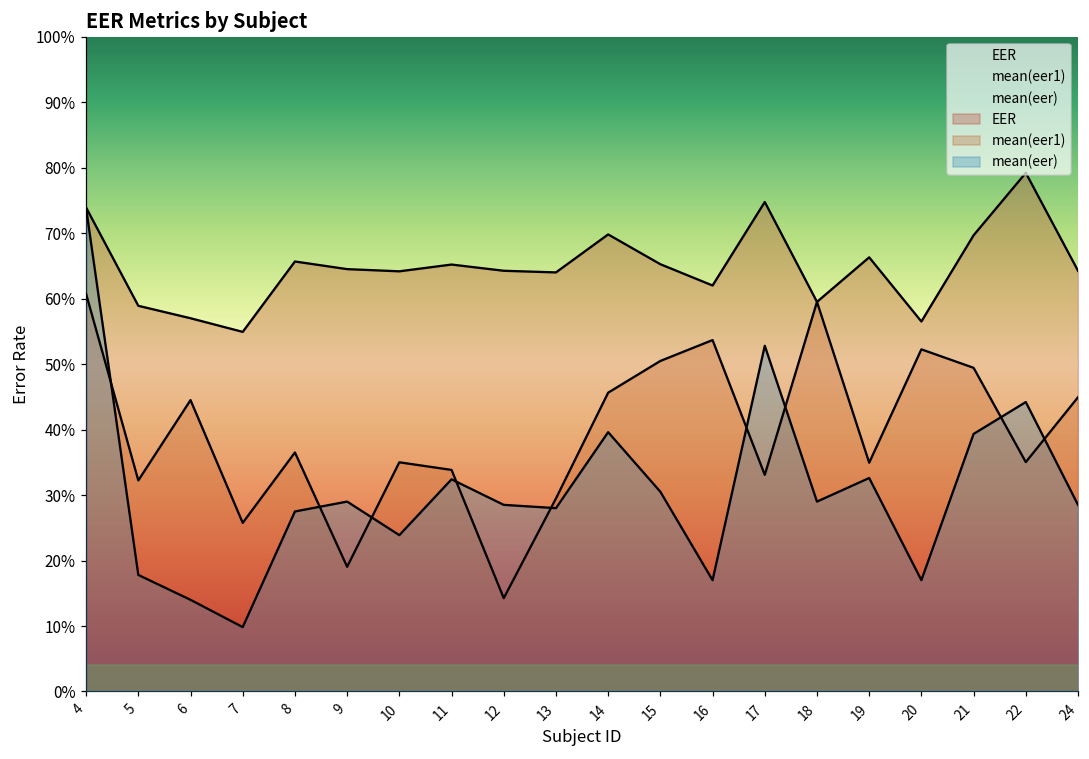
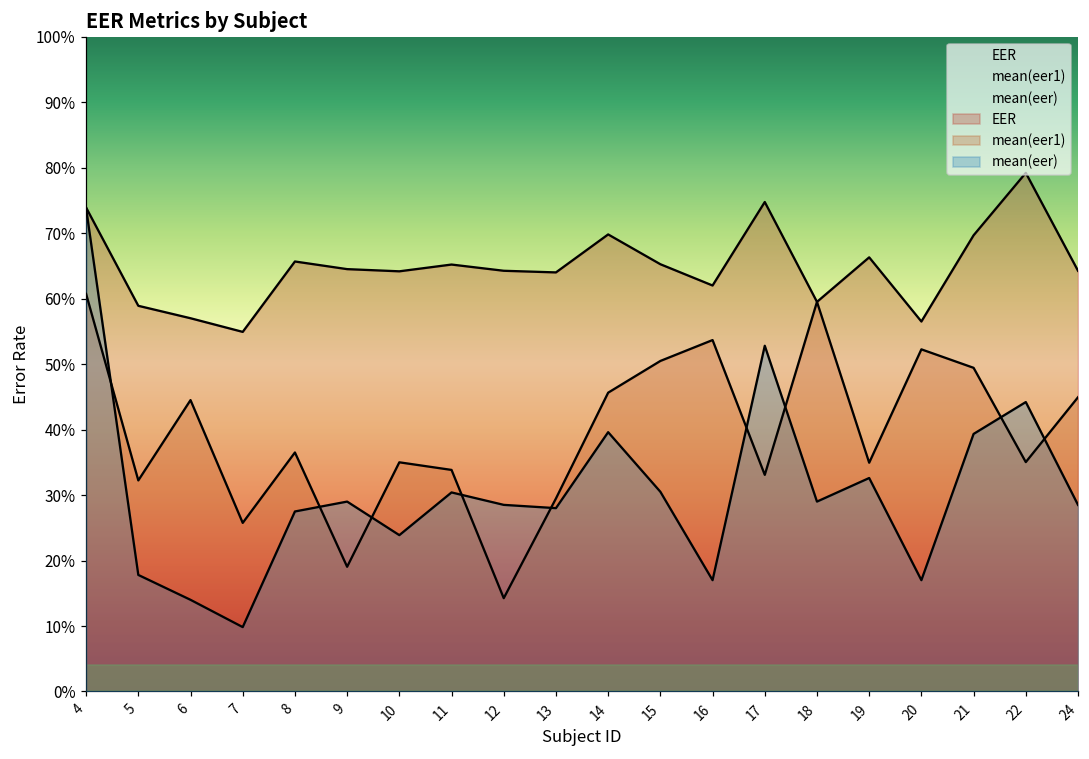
  {
    "mean(eer)": {
      "5": "18%",
      "6": "14%",
      "7": "10%",
      "8": "27%",
      "9": "29%",
      "10": "24%",
-     "11": "32%",
+     "11": "30%",
      "12": "28%",
      "13": "28%",
      "14": "40%",
      "15": "31%",
      "16": "17%",
      "17": "53%",
      "18": "29%",
      "19": "33%",
      "20": "17%",
      "21": "39%",
      "22": "44%",
      "24": "28%"
    }
  }
